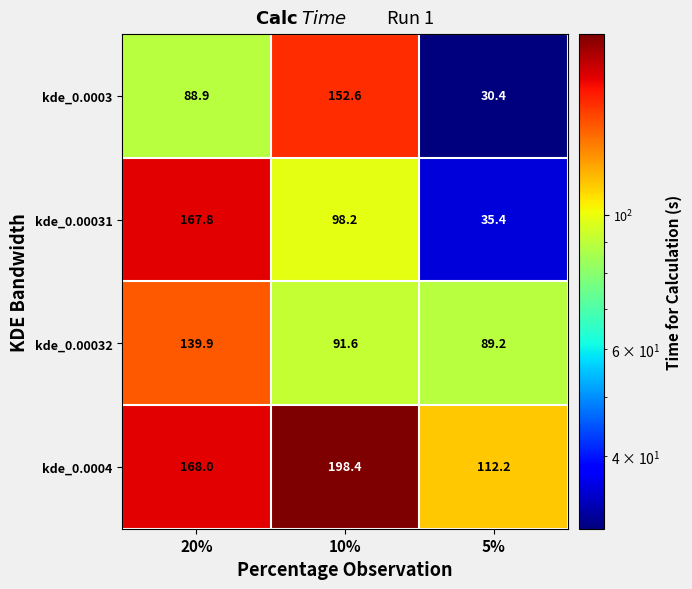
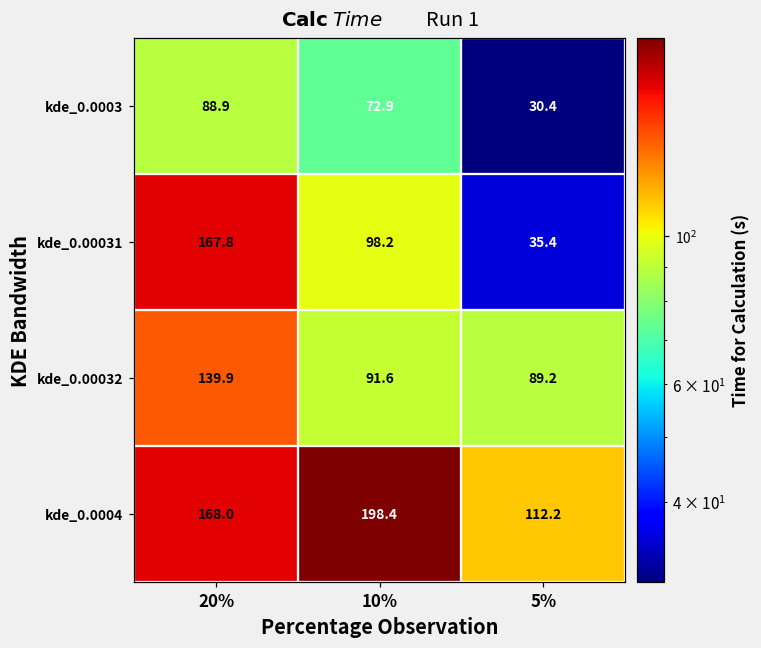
  {
    "kde_0.0003": {
      "20%": 88.9,
-     "10%": 152.6,
+     "10%": 72.9,
      "5%": 30.4
    },
    "kde_0.00031": {
      "20%": 167.8,
      "10%": 98.2,
      "5%": 35.4
    },
    "kde_0.00032": {
      "20%": 139.9,
      "10%": 91.6,
      "5%": 89.2
    },
    "kde_0.0004": {
      "20%": 168.0,
      "10%": 198.4,
      "5%": 112.2
    }
  }
